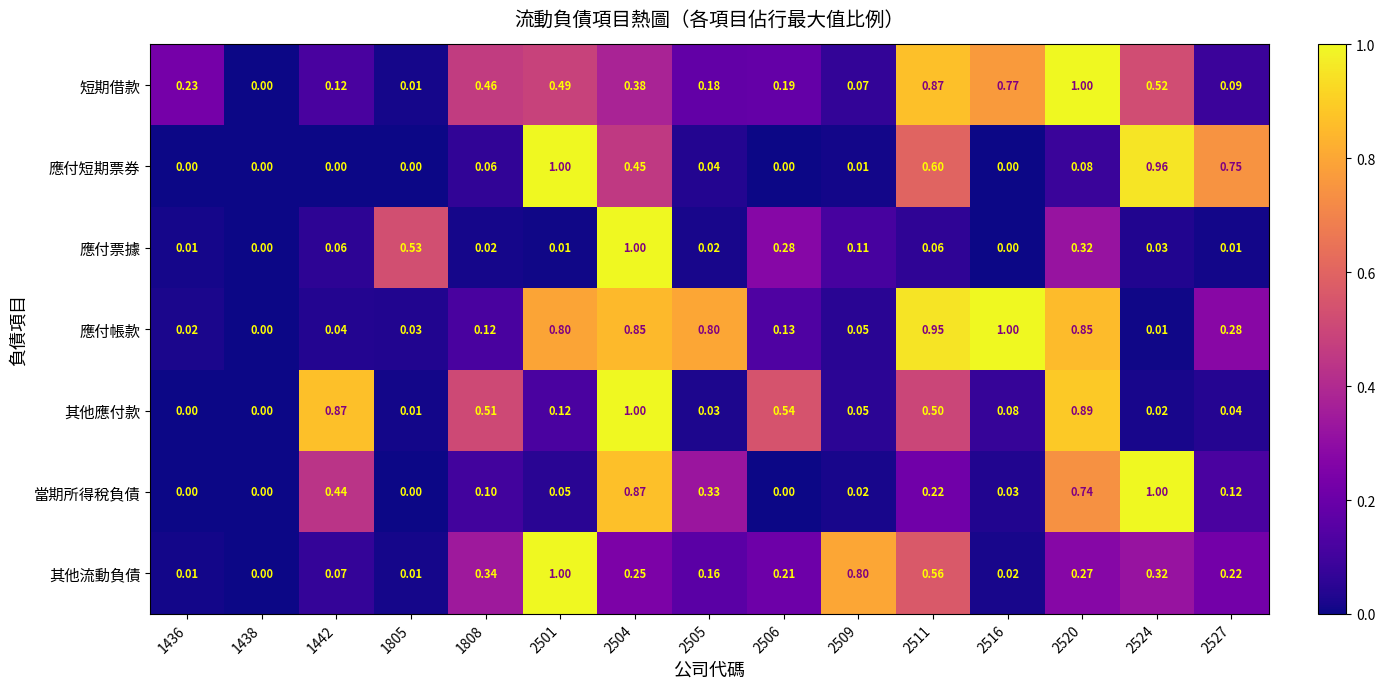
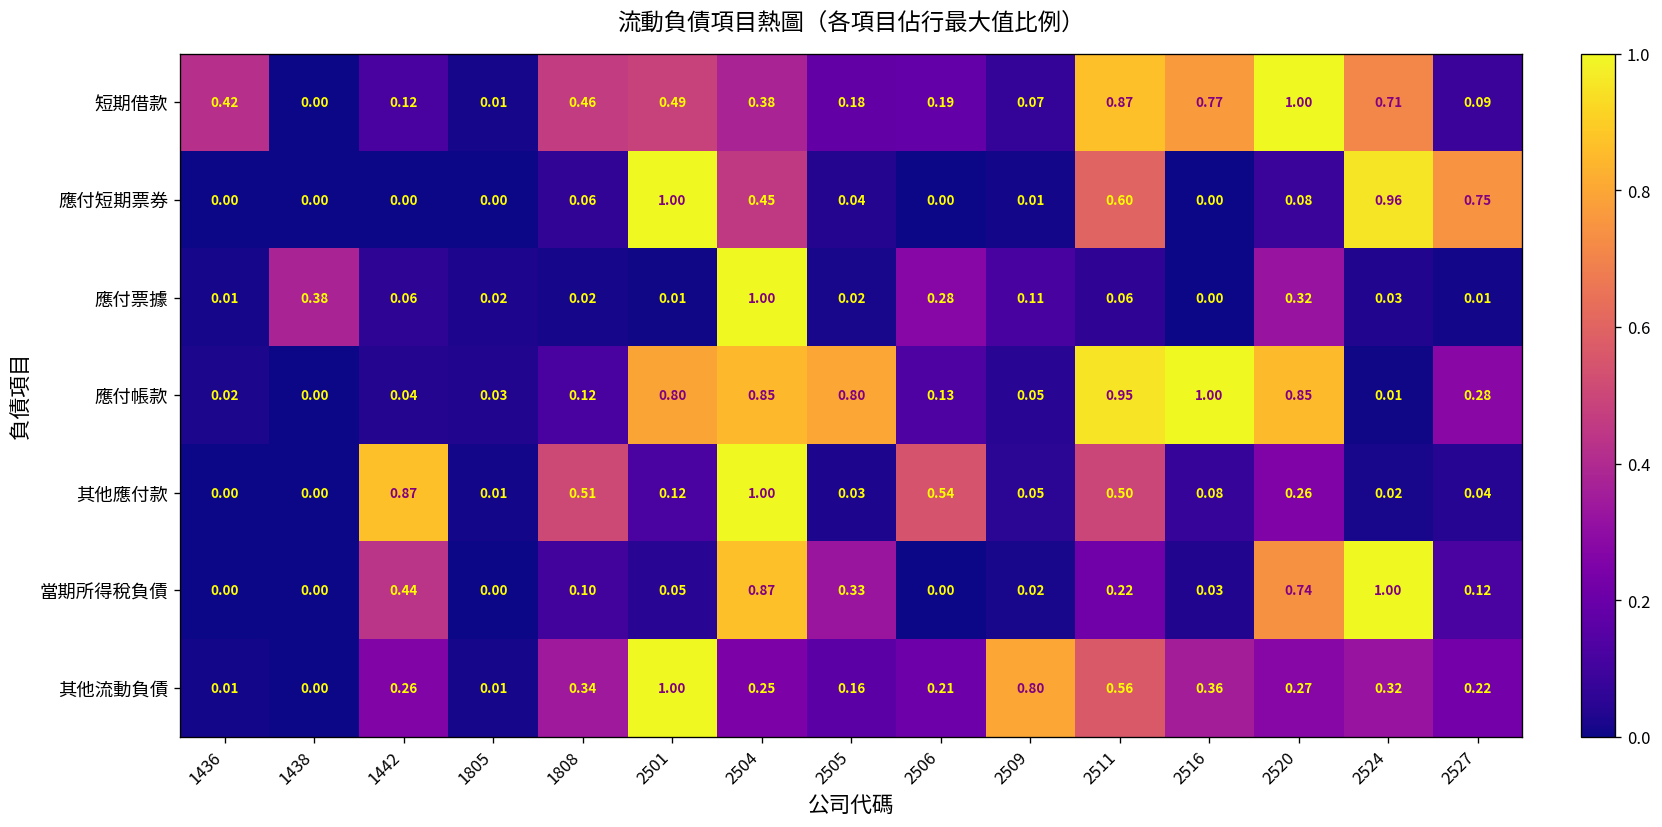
  {
    "短期借款": {
-     "1436": 0.23,
+     "1436": 0.42,
      "1438": 0.00,
      "1442": 0.12,
      "1805": 0.01,
      "1808": 0.46,
      "2501": 0.49,
      "2504": 0.38,
      "2505": 0.18,
      "2506": 0.19,
      "2509": 0.07,
      "2511": 0.87,
      "2516": 0.77,
      "2520": 1.00,
-     "2524": 0.52,
+     "2524": 0.71,
      "2527": 0.09
    },
    "應付短期票券": {
      "1436": 0.00,
      "1438": 0.00,
      "1442": 0.00,
      "1805": 0.00,
      "1808": 0.06,
      "2501": 1.00,
      "2504": 0.45,
      "2505": 0.04,
      "2506": 0.00,
      "2509": 0.01,
      "2511": 0.60,
      "2516": 0.00,
      "2520": 0.08,
      "2524": 0.96,
      "2527": 0.75
    },
    "應付票據": {
      "1436": 0.01,
-     "1438": 0.00,
+     "1438": 0.38,
      "1442": 0.06,
-     "1805": 0.53,
+     "1805": 0.02,
      "1808": 0.02,
      "2501": 0.01,
      "2504": 1.00,
      "2505": 0.02,
      "2506": 0.28,
      "2509": 0.11,
      "2511": 0.06,
      "2516": 0.00,
      "2520": 0.32,
      "2524": 0.03,
      "2527": 0.01
    },
    "應付帳款": {
      "1436": 0.02,
      "1438": 0.00,
      "1442": 0.04,
      "1805": 0.03,
      "1808": 0.12,
      "2501": 0.80,
      "2504": 0.85,
      "2505": 0.80,
      "2506": 0.13,
      "2509": 0.05,
      "2511": 0.95,
      "2516": 1.00,
      "2520": 0.85,
      "2524": 0.01,
      "2527": 0.28
    },
    "其他應付款": {
      "1436": 0.00,
      "1438": 0.00,
      "1442": 0.87,
      "1805": 0.01,
      "1808": 0.51,
      "2501": 0.12,
      "2504": 1.00,
      "2505": 0.03,
      "2506": 0.54,
      "2509": 0.05,
      "2511": 0.50,
      "2516": 0.08,
-     "2520": 0.89,
+     "2520": 0.26,
      "2524": 0.02,
      "2527": 0.04
    },
    "當期所得稅負債": {
      "1436": 0.00,
      "1438": 0.00,
      "1442": 0.44,
      "1805": 0.00,
      "1808": 0.10,
      "2501": 0.05,
      "2504": 0.87,
      "2505": 0.33,
      "2506": 0.00,
      "2509": 0.02,
      "2511": 0.22,
      "2516": 0.03,
      "2520": 0.74,
      "2524": 1.00,
      "2527": 0.12
    },
    "其他流動負債": {
      "1436": 0.01,
      "1438": 0.00,
-     "1442": 0.07,
+     "1442": 0.26,
      "1805": 0.01,
      "1808": 0.34,
      "2501": 1.00,
      "2504": 0.25,
      "2505": 0.16,
      "2506": 0.21,
      "2509": 0.80,
      "2511": 0.56,
-     "2516": 0.02,
+     "2516": 0.36,
      "2520": 0.27,
      "2524": 0.32,
      "2527": 0.22
    }
  }
